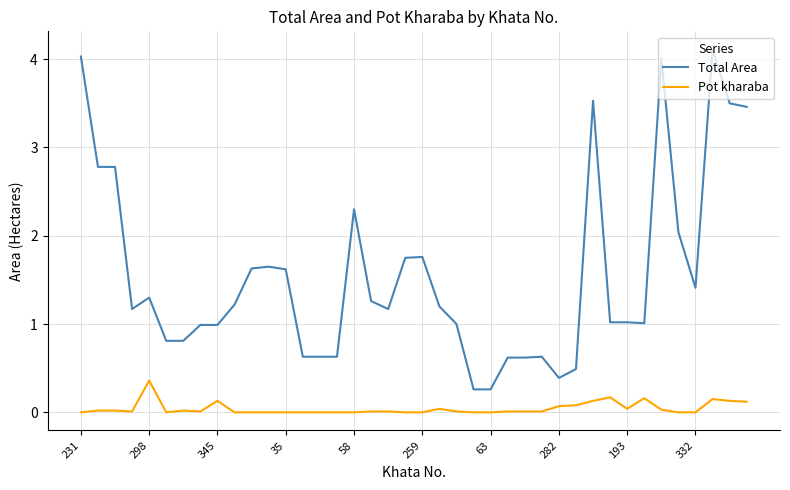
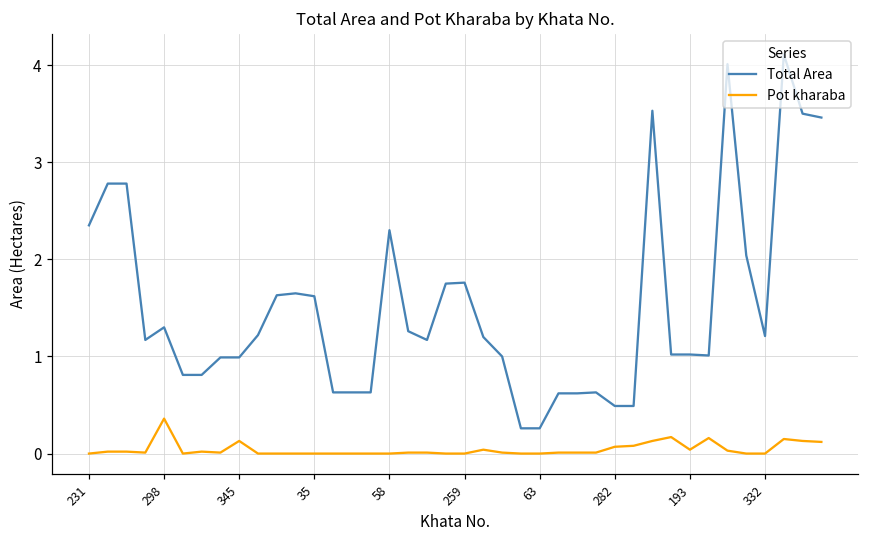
  {
    "Total Area": {
-     "231": 4.0,
+     "231": 2.4,
      "298": 1.3,
      "345": 1.0,
      "58": 2.3,
      "259": 1.8,
      "63": 0.3,
-     "282": 0.4,
+     "282": 0.5,
      "193": 1.0,
-     "332": 1.4
+     "332": 1.2
    },
    "Pot kharaba": {
      "231": 0.0,
      "298": 0.4,
      "345": 0.1,
      "58": 0.0,
      "259": 0.0,
      "63": 0.0,
      "282": 0.1,
      "193": 0.0,
      "332": 0.0
    }
  }
